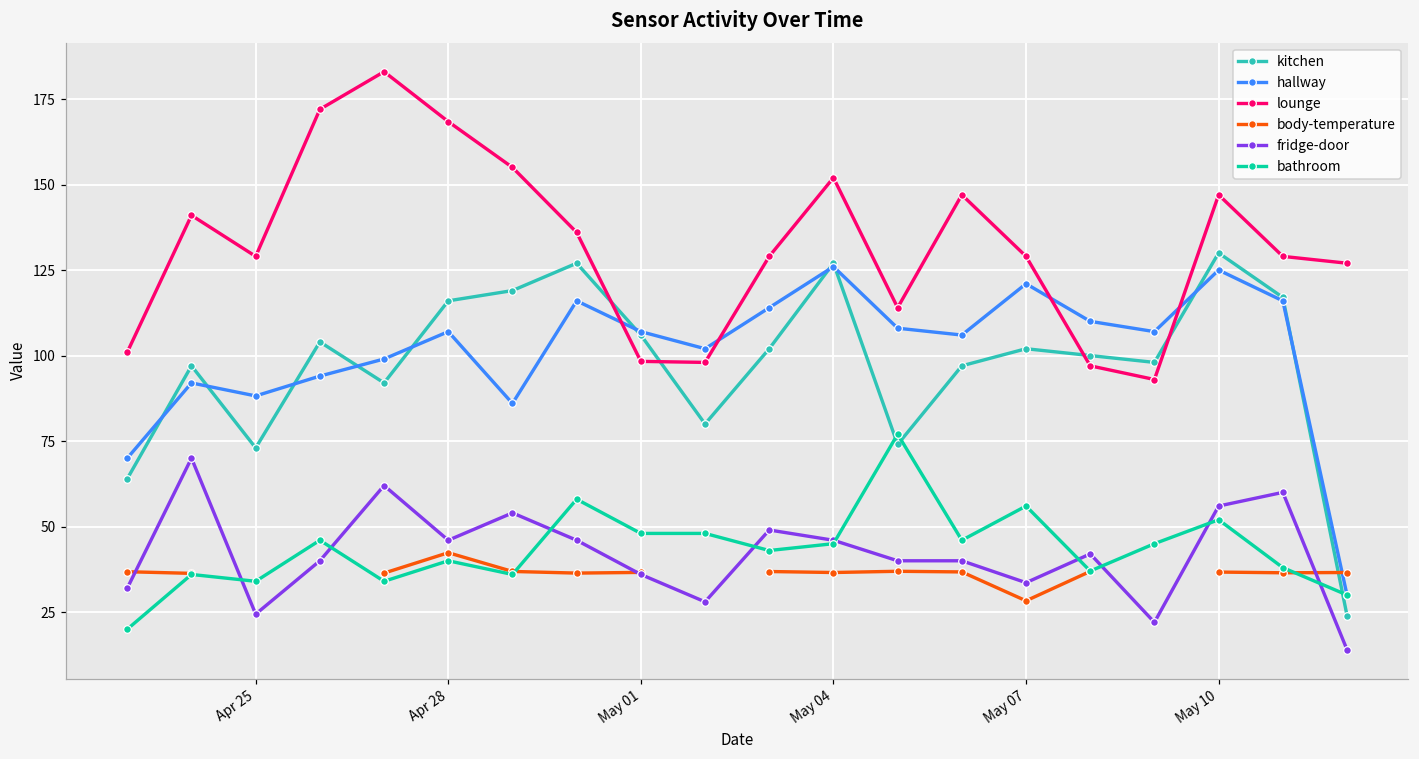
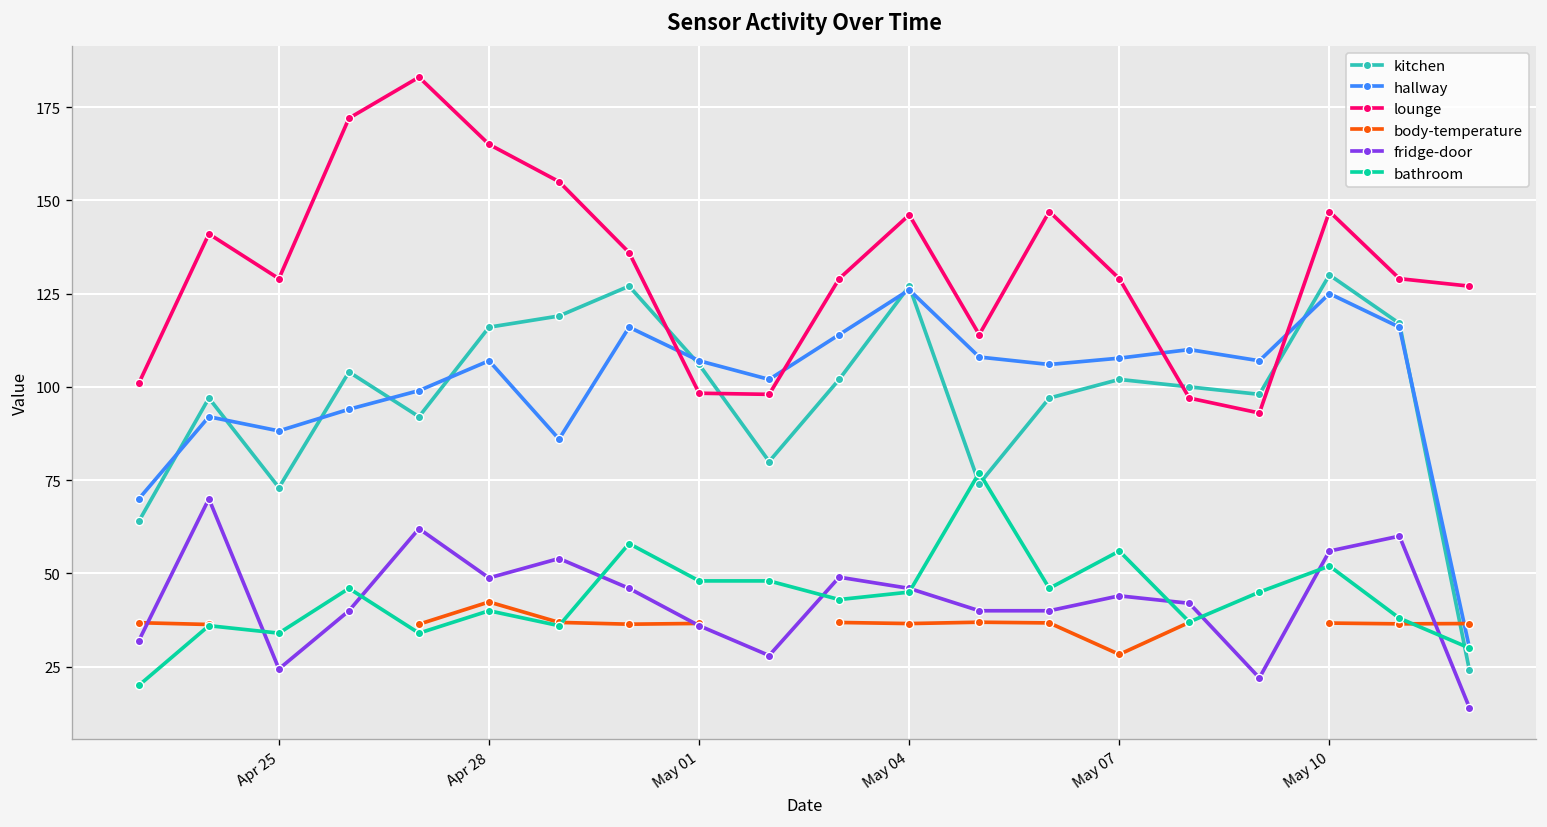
  {
    "hallway": {
      "Apr 25": 88,
      "Apr 28": 107,
      "May 01": 107,
      "May 04": 126,
-     "May 07": 121,
+     "May 07": 108,
      "May 10": 125
    },
    "lounge": {
      "Apr 25": 129,
-     "Apr 28": 168,
+     "Apr 28": 165,
      "May 01": 98,
-     "May 04": 152,
+     "May 04": 146,
      "May 07": 129,
      "May 10": 147
    },
    "body-temperature": {
      "Apr 28": 42,
      "May 04": 37,
      "May 07": 28,
      "May 10": 37
    },
    "fridge-door": {
      "Apr 25": 24,
-     "Apr 28": 46,
+     "Apr 28": 49,
      "May 04": 46,
-     "May 07": 34,
+     "May 07": 44,
      "May 10": 56
    }
  }
